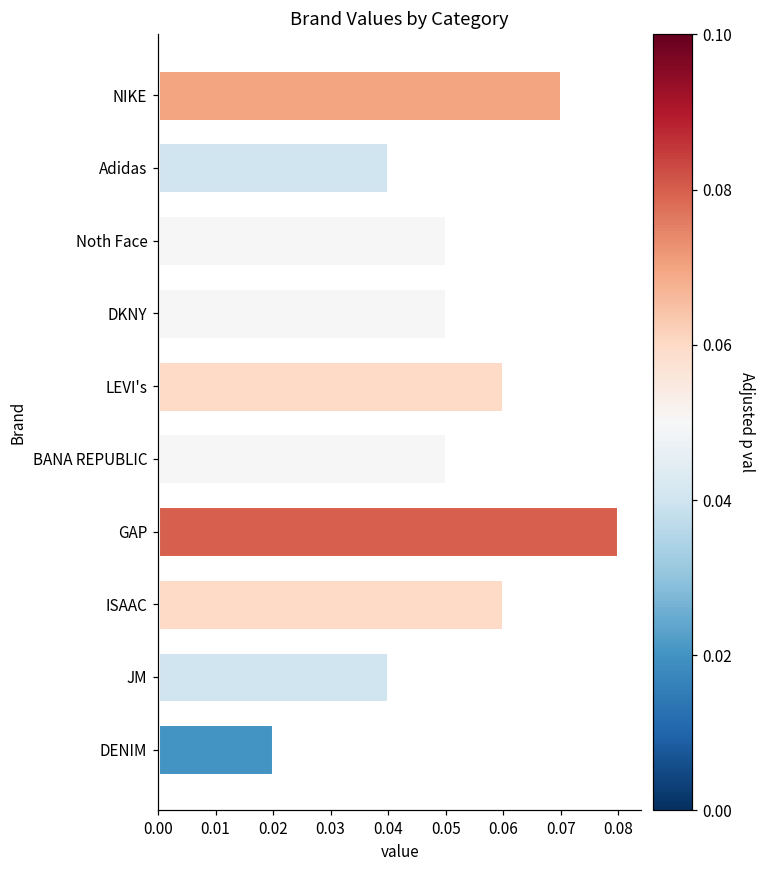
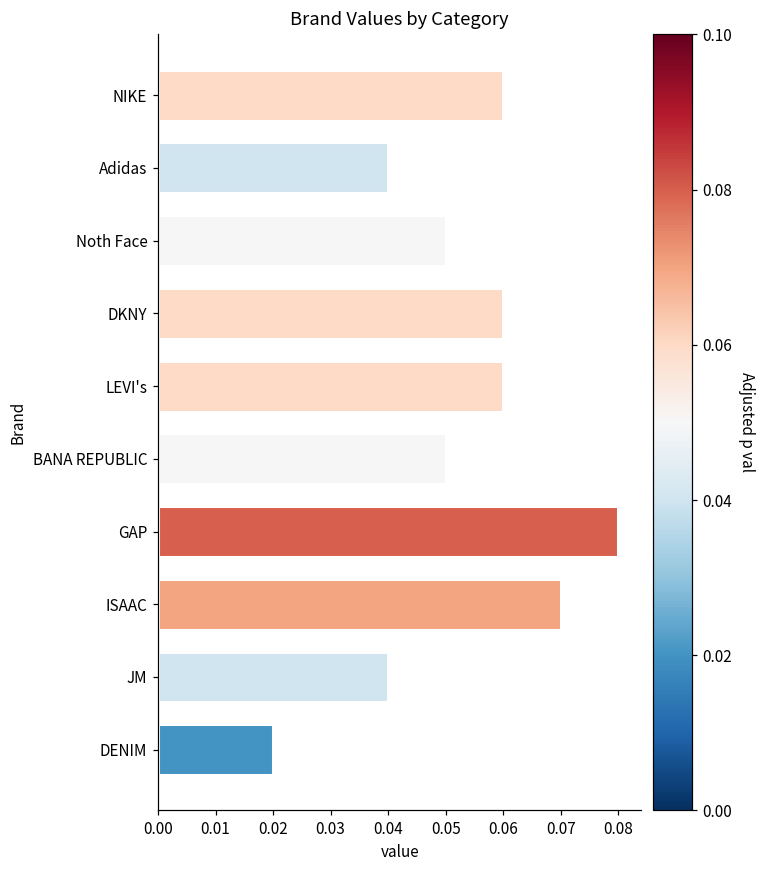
  {
-   "NIKE": 0.07,
+   "NIKE": 0.06,
    "Adidas": 0.04,
    "Noth Face": 0.05,
-   "DKNY": 0.05,
+   "DKNY": 0.06,
    "LEVI's": 0.06,
    "BANA REPUBLIC": 0.05,
    "GAP": 0.08,
-   "ISAAC": 0.06,
+   "ISAAC": 0.07,
    "JM": 0.04,
    "DENIM": 0.02
  }
